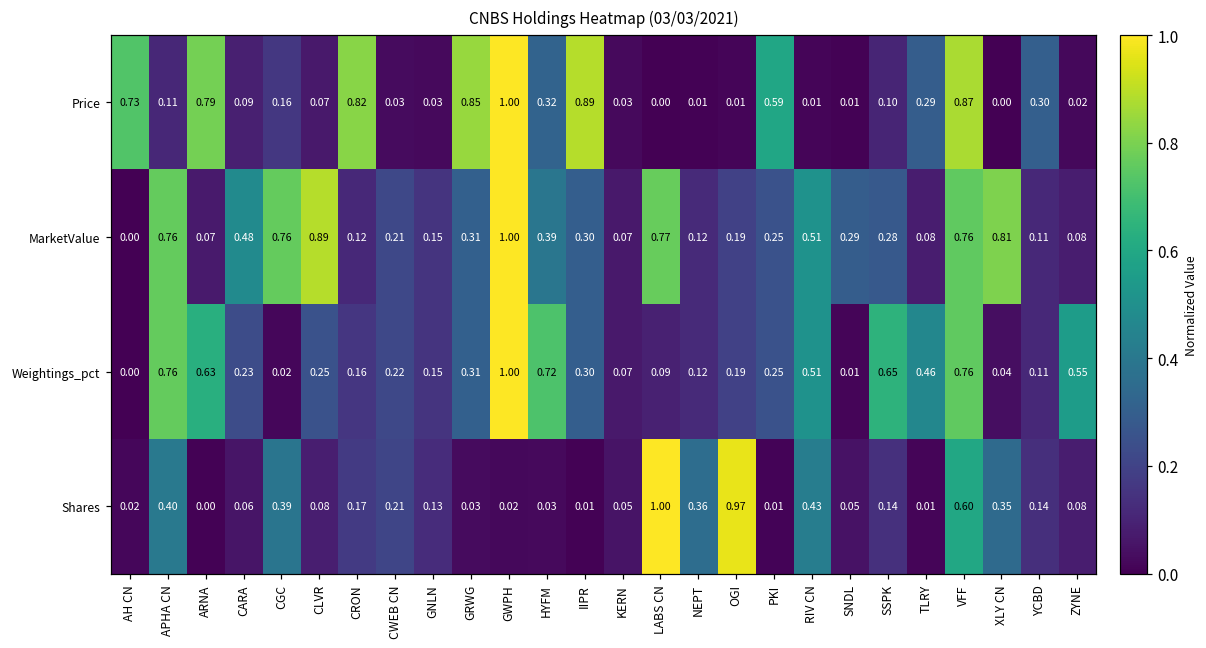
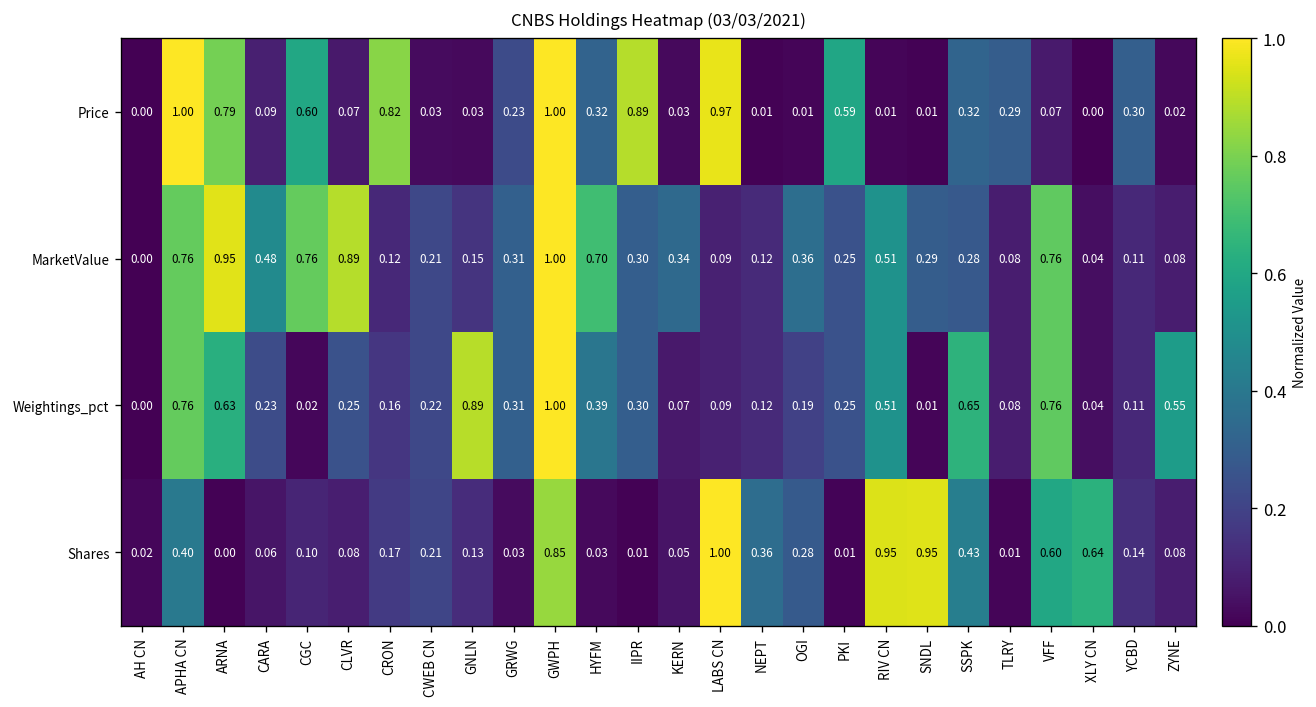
  {
    "Price": {
-     "AH CN": 0.73,
-     "APHA CN": 0.11,
+     "AH CN": 0.00,
+     "APHA CN": 1.00,
      "ARNA": 0.79,
      "CARA": 0.09,
-     "CGC": 0.16,
+     "CGC": 0.60,
      "CLVR": 0.07,
      "CRON": 0.82,
      "CWEB CN": 0.03,
      "GNLN": 0.03,
-     "GRWG": 0.85,
+     "GRWG": 0.23,
      "GWPH": 1.00,
      "HYFM": 0.32,
      "IIPR": 0.89,
      "KERN": 0.03,
-     "LABS CN": 0.00,
+     "LABS CN": 0.97,
      "NEPT": 0.01,
      "OGI": 0.01,
      "PKI": 0.59,
      "RIV CN": 0.01,
      "SNDL": 0.01,
-     "SSPK": 0.10,
+     "SSPK": 0.32,
      "TLRY": 0.29,
-     "VFF": 0.87,
+     "VFF": 0.07,
      "XLY CN": 0.00,
      "YCBD": 0.30,
      "ZYNE": 0.02
    },
    "MarketValue": {
      "AH CN": 0.00,
      "APHA CN": 0.76,
-     "ARNA": 0.07,
+     "ARNA": 0.95,
      "CARA": 0.48,
      "CGC": 0.76,
      "CLVR": 0.89,
      "CRON": 0.12,
      "CWEB CN": 0.21,
      "GNLN": 0.15,
      "GRWG": 0.31,
      "GWPH": 1.00,
-     "HYFM": 0.39,
+     "HYFM": 0.70,
      "IIPR": 0.30,
-     "KERN": 0.07,
-     "LABS CN": 0.77,
+     "KERN": 0.34,
+     "LABS CN": 0.09,
      "NEPT": 0.12,
-     "OGI": 0.19,
+     "OGI": 0.36,
      "PKI": 0.25,
      "RIV CN": 0.51,
      "SNDL": 0.29,
      "SSPK": 0.28,
      "TLRY": 0.08,
      "VFF": 0.76,
-     "XLY CN": 0.81,
+     "XLY CN": 0.04,
      "YCBD": 0.11,
      "ZYNE": 0.08
    },
    "Weightings_pct": {
      "AH CN": 0.00,
      "APHA CN": 0.76,
      "ARNA": 0.63,
      "CARA": 0.23,
      "CGC": 0.02,
      "CLVR": 0.25,
      "CRON": 0.16,
      "CWEB CN": 0.22,
-     "GNLN": 0.15,
+     "GNLN": 0.89,
      "GRWG": 0.31,
      "GWPH": 1.00,
-     "HYFM": 0.72,
+     "HYFM": 0.39,
      "IIPR": 0.30,
      "KERN": 0.07,
      "LABS CN": 0.09,
      "NEPT": 0.12,
      "OGI": 0.19,
      "PKI": 0.25,
      "RIV CN": 0.51,
      "SNDL": 0.01,
      "SSPK": 0.65,
-     "TLRY": 0.46,
+     "TLRY": 0.08,
      "VFF": 0.76,
      "XLY CN": 0.04,
      "YCBD": 0.11,
      "ZYNE": 0.55
    },
    "Shares": {
      "AH CN": 0.02,
      "APHA CN": 0.40,
      "ARNA": 0.00,
      "CARA": 0.06,
-     "CGC": 0.39,
+     "CGC": 0.10,
      "CLVR": 0.08,
      "CRON": 0.17,
      "CWEB CN": 0.21,
      "GNLN": 0.13,
      "GRWG": 0.03,
-     "GWPH": 0.02,
+     "GWPH": 0.85,
      "HYFM": 0.03,
      "IIPR": 0.01,
      "KERN": 0.05,
      "LABS CN": 1.00,
      "NEPT": 0.36,
-     "OGI": 0.97,
+     "OGI": 0.28,
      "PKI": 0.01,
-     "RIV CN": 0.43,
-     "SNDL": 0.05,
-     "SSPK": 0.14,
+     "RIV CN": 0.95,
+     "SNDL": 0.95,
+     "SSPK": 0.43,
      "TLRY": 0.01,
      "VFF": 0.60,
-     "XLY CN": 0.35,
+     "XLY CN": 0.64,
      "YCBD": 0.14,
      "ZYNE": 0.08
    }
  }
